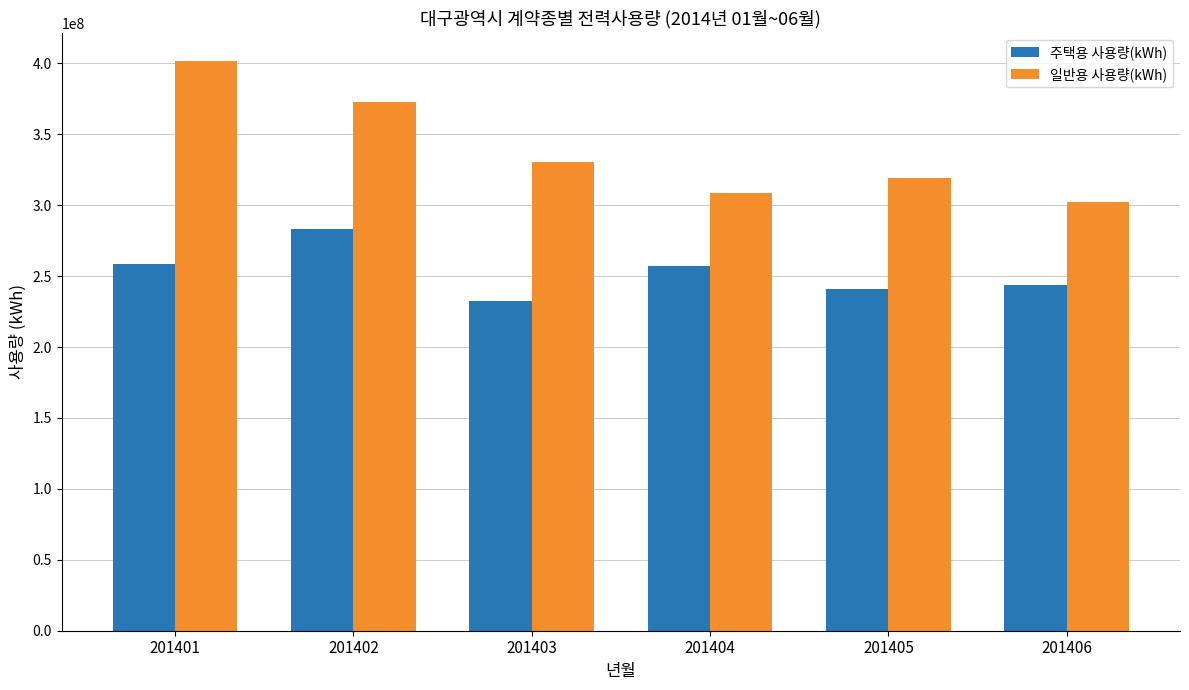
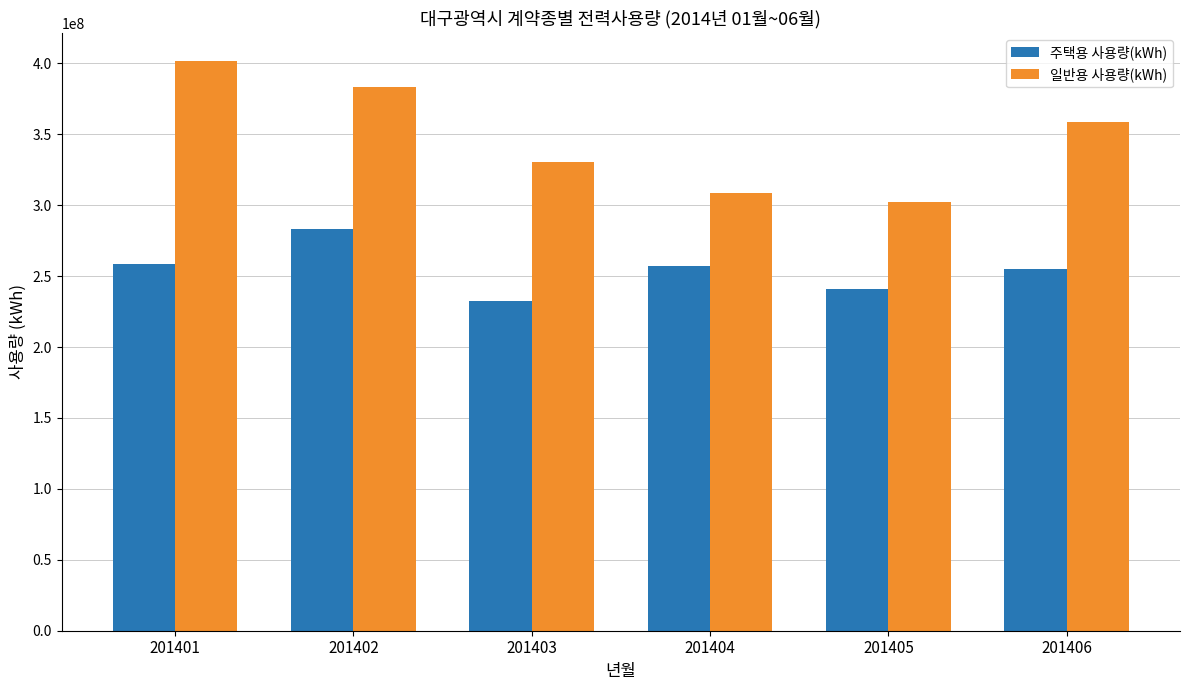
  {
    "주택용 사용량(kWh)": {
      "201401": 259000000,
      "201402": 283000000,
      "201403": 232000000,
      "201404": 257000000,
      "201405": 241000000,
-     "201406": 244000000
+     "201406": 255000000
    },
    "일반용 사용량(kWh)": {
      "201401": 401000000,
-     "201402": 373000000,
+     "201402": 383000000,
      "201403": 330000000,
      "201404": 309000000,
-     "201405": 319000000,
-     "201406": 302000000
+     "201405": 302000000,
+     "201406": 359000000
    }
  }
